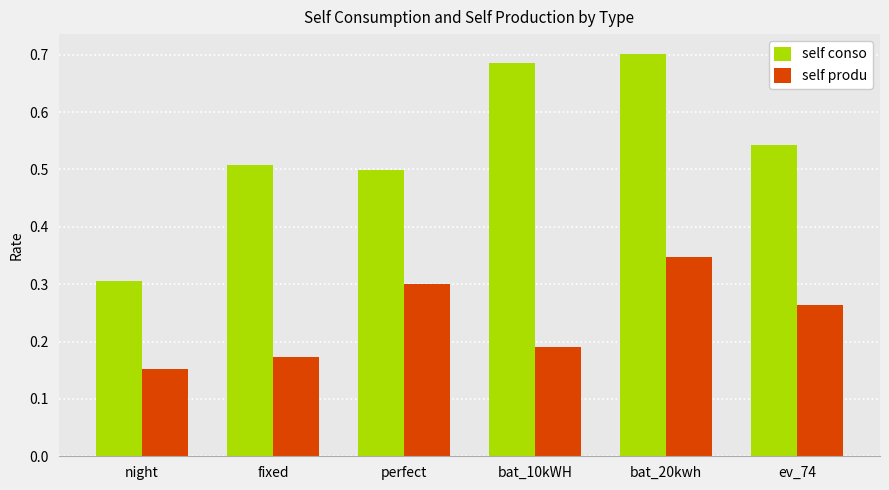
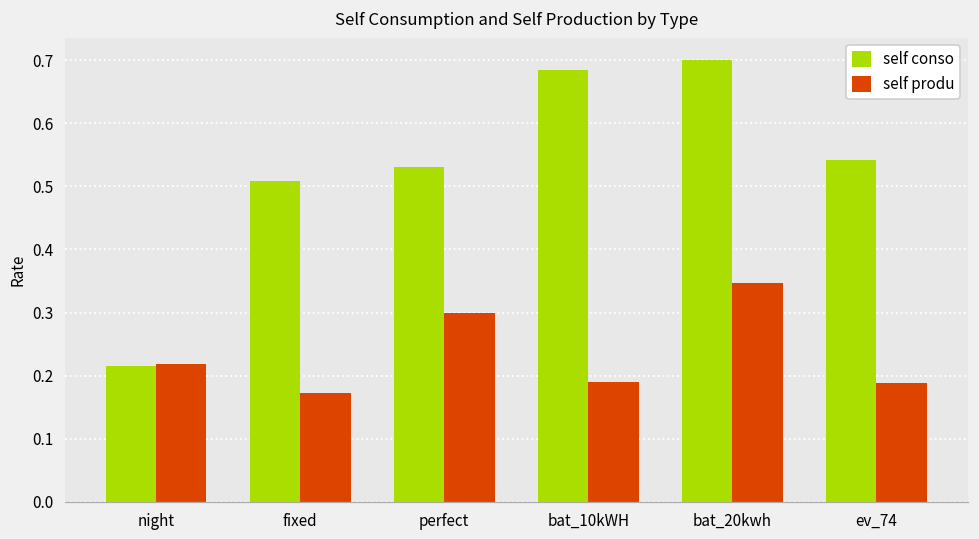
  {
    "self conso": {
-     "night": 0.31,
+     "night": 0.22,
      "fixed": 0.51,
-     "perfect": 0.50,
+     "perfect": 0.53,
      "bat_10kWH": 0.69,
      "bat_20kwh": 0.70,
      "ev_74": 0.54
    },
    "self produ": {
-     "night": 0.15,
+     "night": 0.22,
      "fixed": 0.17,
      "perfect": 0.30,
      "bat_10kWH": 0.19,
      "bat_20kwh": 0.35,
-     "ev_74": 0.26
+     "ev_74": 0.19
    }
  }
